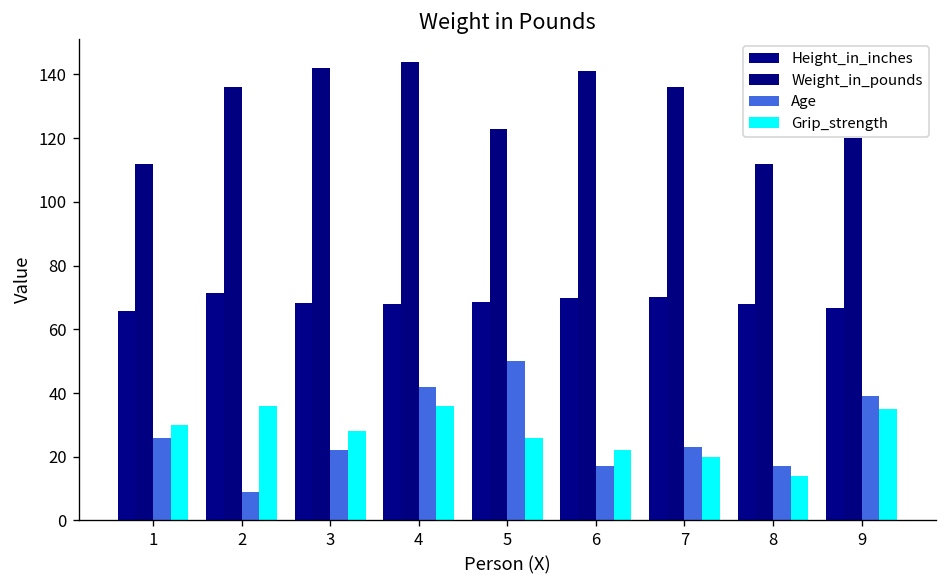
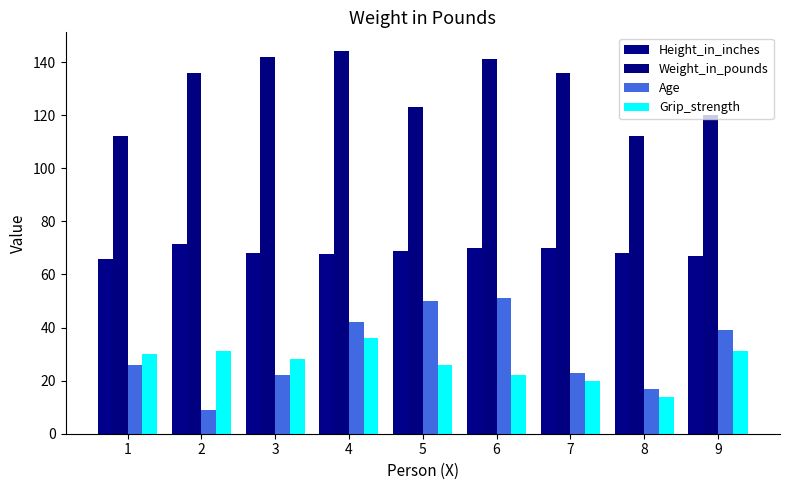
  {
    "Age": {
      "1": 26,
      "2": 9,
      "3": 22,
      "4": 42,
      "5": 50,
-     "6": 17,
+     "6": 51,
      "7": 23,
      "8": 17,
      "9": 39
    },
    "Grip_strength": {
      "1": 30,
-     "2": 36,
+     "2": 31,
      "3": 28,
      "4": 36,
      "5": 26,
      "6": 22,
      "7": 20,
      "8": 14,
-     "9": 35
+     "9": 31
    }
  }
